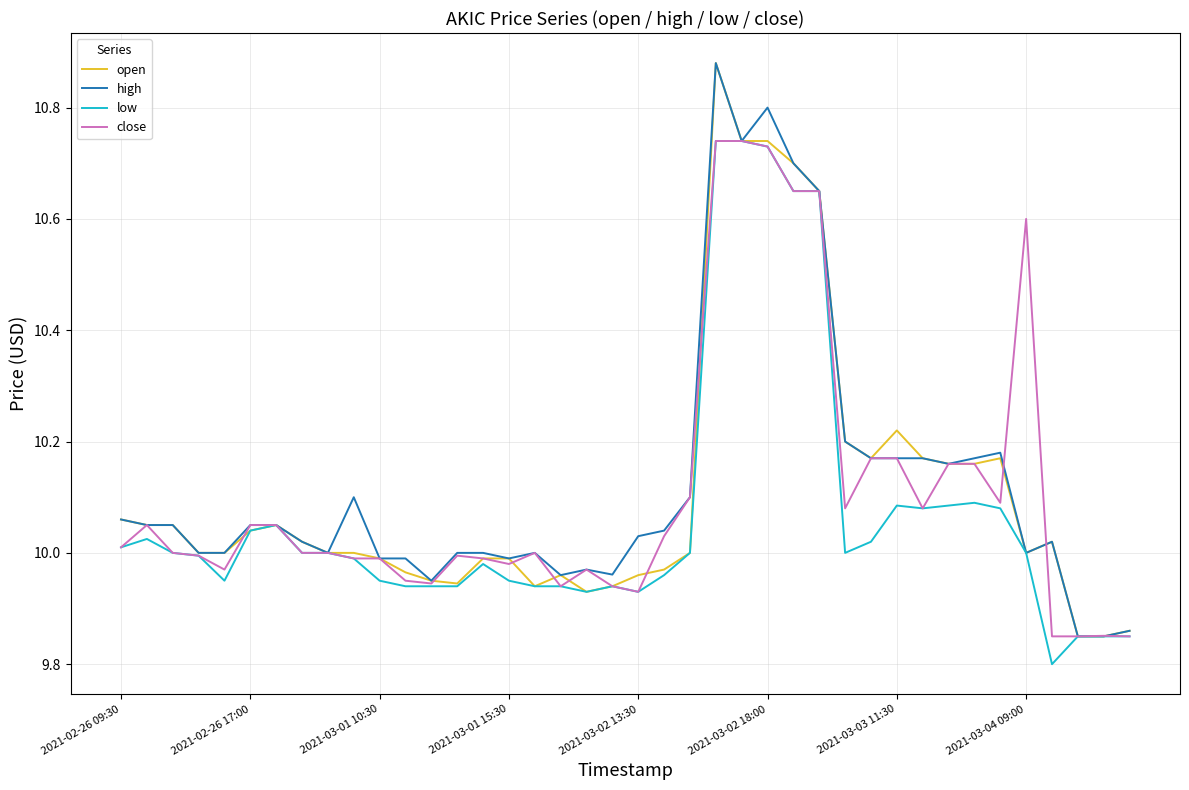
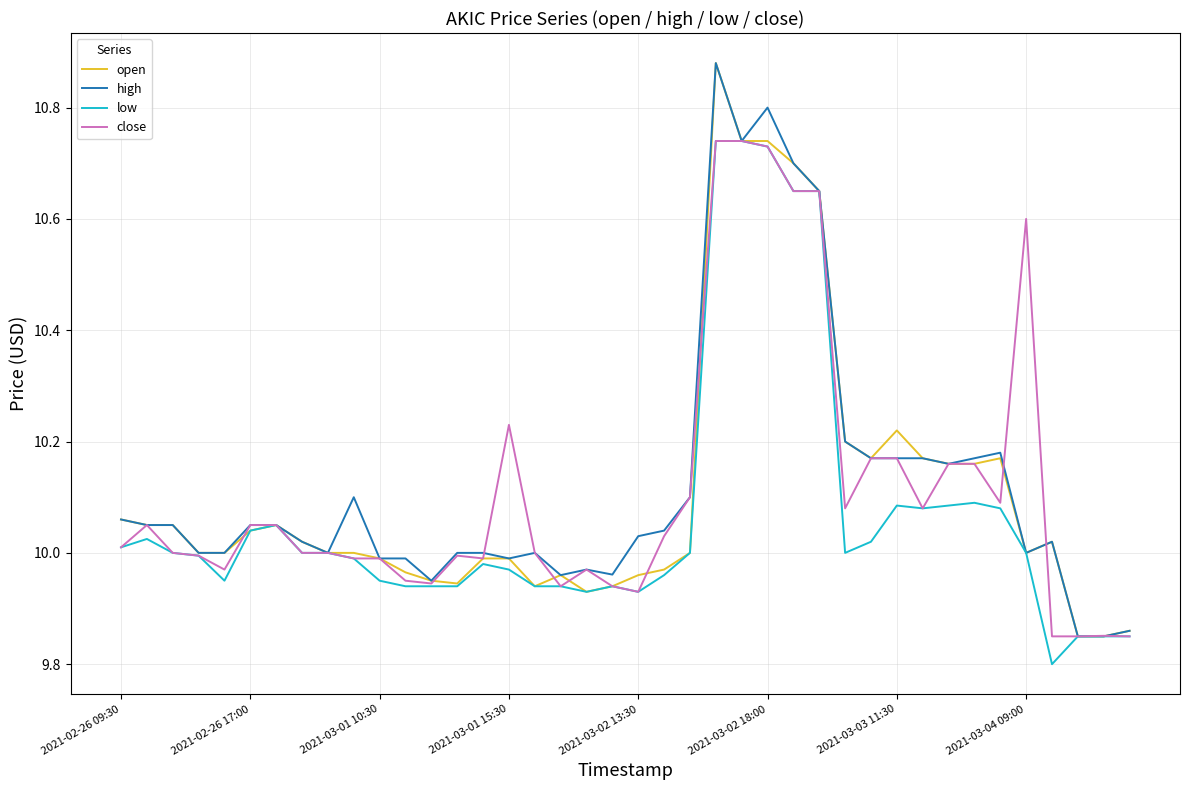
  {
    "open": {
      "2021-03-02 13:30": 9.96,
      "2021-03-02 18:00": 10.74,
      "2021-03-03 11:30": 10.22
    },
    "high": {
      "2021-03-02 13:30": 10.03,
      "2021-03-02 18:00": 10.80
    },
    "low": {
      "2021-03-01 10:30": 9.95,
-     "2021-03-01 15:30": 9.95,
+     "2021-03-01 15:30": 9.97,
      "2021-03-03 11:30": 10.09
    },
    "close": {
-     "2021-03-01 15:30": 9.98,
+     "2021-03-01 15:30": 10.23,
      "2021-03-04 09:00": 10.60
    }
  }
